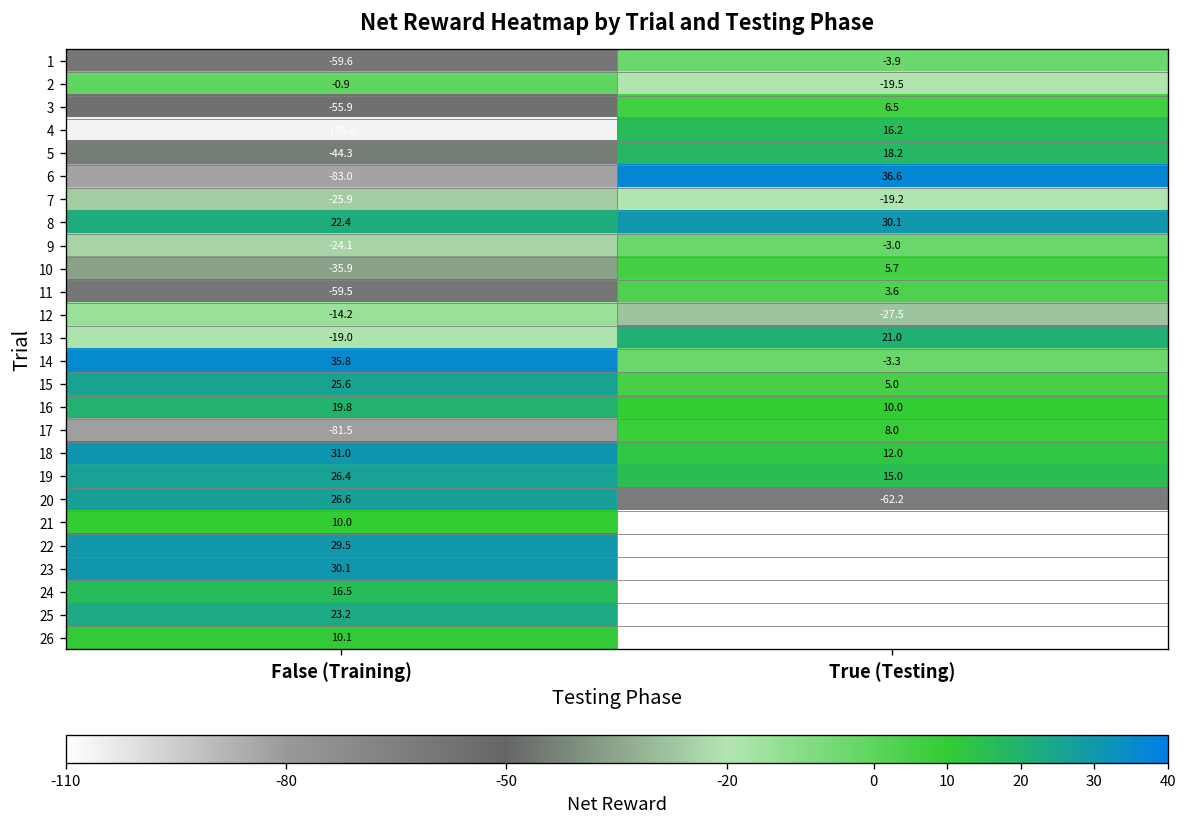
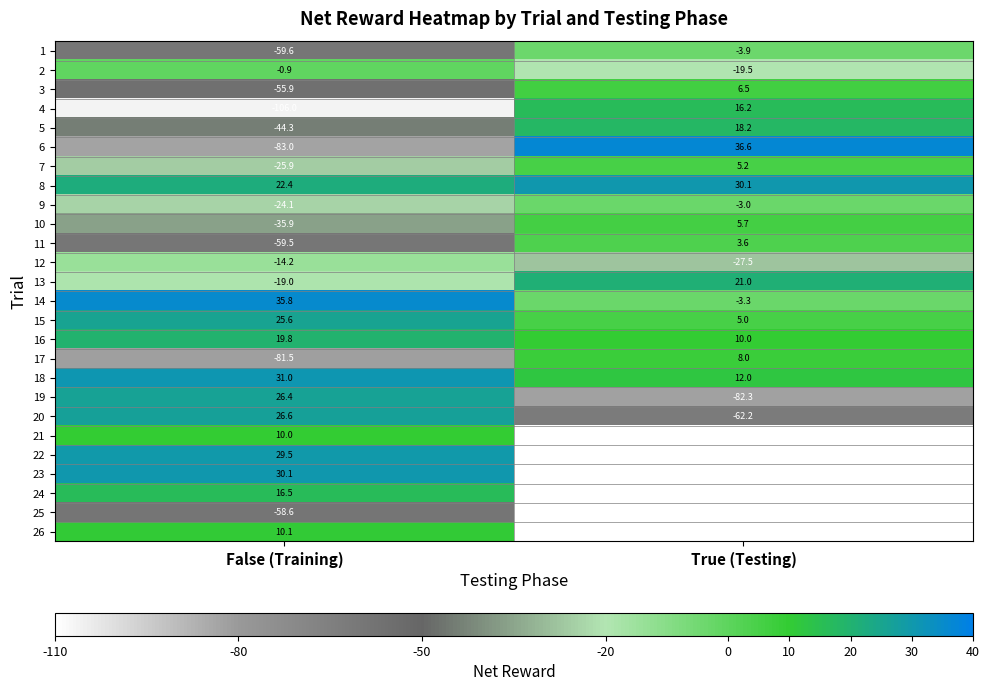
  {
    "1": {
      "False (Training)": -59.6,
      "True (Testing)": -3.9
    },
    "2": {
      "False (Training)": -0.9,
      "True (Testing)": -19.5
    },
    "3": {
      "False (Training)": -55.9,
      "True (Testing)": 6.5
    },
    "4": {
      "True (Testing)": 16.2
    },
    "5": {
      "False (Training)": -44.3,
      "True (Testing)": 18.2
    },
    "6": {
      "False (Training)": -83.0,
      "True (Testing)": 36.6
    },
    "7": {
      "False (Training)": -25.9,
-     "True (Testing)": -19.2
+     "True (Testing)": 5.2
    },
    "8": {
      "False (Training)": 22.4,
      "True (Testing)": 30.1
    },
    "9": {
      "False (Training)": -24.1,
      "True (Testing)": -3.0
    },
    "10": {
      "False (Training)": -35.9,
      "True (Testing)": 5.7
    },
    "11": {
      "False (Training)": -59.5,
      "True (Testing)": 3.6
    },
    "12": {
      "False (Training)": -14.2,
      "True (Testing)": -27.5
    },
    "13": {
      "False (Training)": -19.0,
      "True (Testing)": 21.0
    },
    "14": {
      "False (Training)": 35.8,
      "True (Testing)": -3.3
    },
    "15": {
      "False (Training)": 25.6,
      "True (Testing)": 5.0
    },
    "16": {
      "False (Training)": 19.8,
      "True (Testing)": 10.0
    },
    "17": {
      "False (Training)": -81.5,
      "True (Testing)": 8.0
    },
    "18": {
      "False (Training)": 31.0,
      "True (Testing)": 12.0
    },
    "19": {
      "False (Training)": 26.4,
-     "True (Testing)": 15.0
+     "True (Testing)": -82.3
    },
    "20": {
      "False (Training)": 26.6,
      "True (Testing)": -62.2
    },
    "21": {
      "False (Training)": 10.0
    },
    "22": {
      "False (Training)": 29.5
    },
    "23": {
      "False (Training)": 30.1
    },
    "24": {
      "False (Training)": 16.5
    },
    "25": {
-     "False (Training)": 23.2
+     "False (Training)": -58.6
    },
    "26": {
      "False (Training)": 10.1
    }
  }
